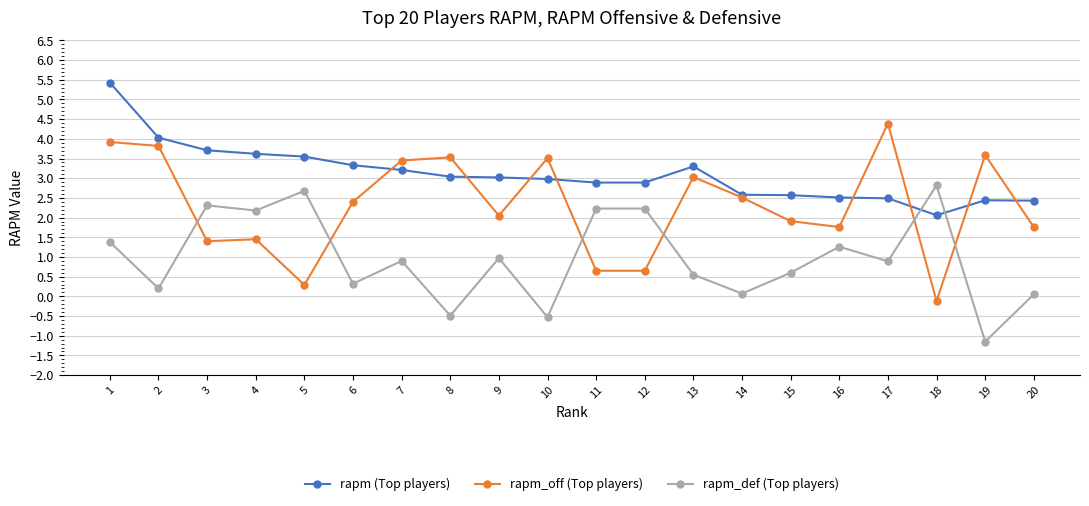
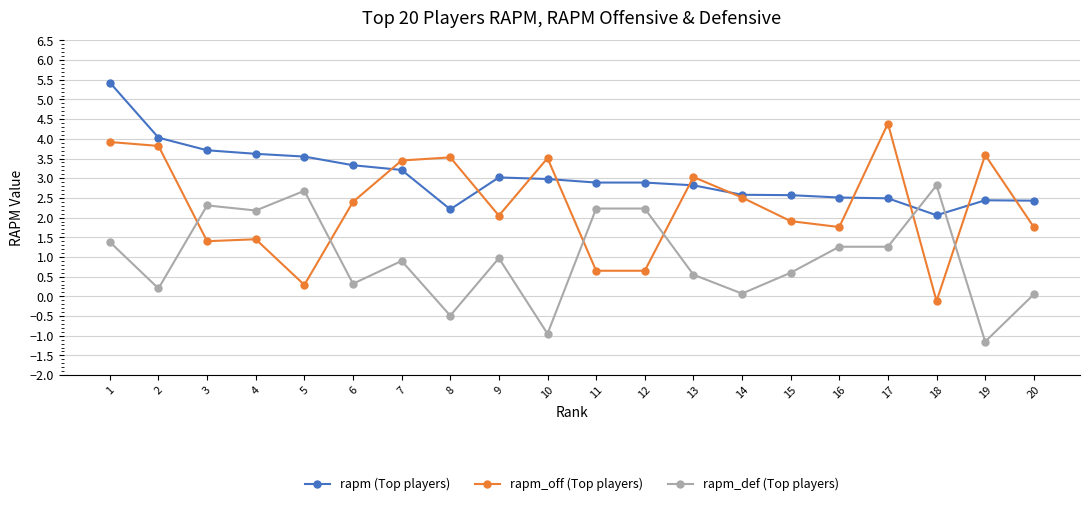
  {
    "rapm (Top players)": {
      "1": 5.4,
      "2": 4.0,
      "3": 3.7,
      "4": 3.6,
      "5": 3.6,
      "6": 3.3,
      "7": 3.2,
-     "8": 3.0,
+     "8": 2.2,
      "9": 3.0,
      "10": 3.0,
      "11": 2.9,
      "12": 2.9,
-     "13": 3.3,
+     "13": 2.8,
      "14": 2.6,
      "15": 2.6,
      "16": 2.5,
      "17": 2.5,
      "18": 2.1,
      "19": 2.4,
      "20": 2.4
    },
    "rapm_off (Top players)": {
      "1": 3.9,
      "2": 3.8,
      "3": 1.4,
      "4": 1.5,
      "5": 0.3,
      "6": 2.4,
      "7": 3.5,
      "8": 3.5,
      "9": 2.1,
      "10": 3.5,
      "11": 0.7,
      "12": 0.7,
      "13": 3.0,
      "14": 2.5,
      "15": 1.9,
      "16": 1.8,
      "17": 4.4,
      "18": -0.1,
      "19": 3.6,
      "20": 1.8
    },
    "rapm_def (Top players)": {
      "1": 1.4,
      "2": 0.2,
      "3": 2.3,
      "4": 2.2,
      "5": 2.7,
      "6": 0.3,
      "7": 0.9,
      "8": -0.5,
      "9": 1.0,
-     "10": -0.5,
+     "10": -1.0,
      "11": 2.2,
      "12": 2.2,
      "13": 0.6,
      "14": 0.1,
      "15": 0.6,
      "16": 1.3,
-     "17": 0.9,
+     "17": 1.3,
      "18": 2.8,
      "19": -1.2,
      "20": 0.1
    }
  }
